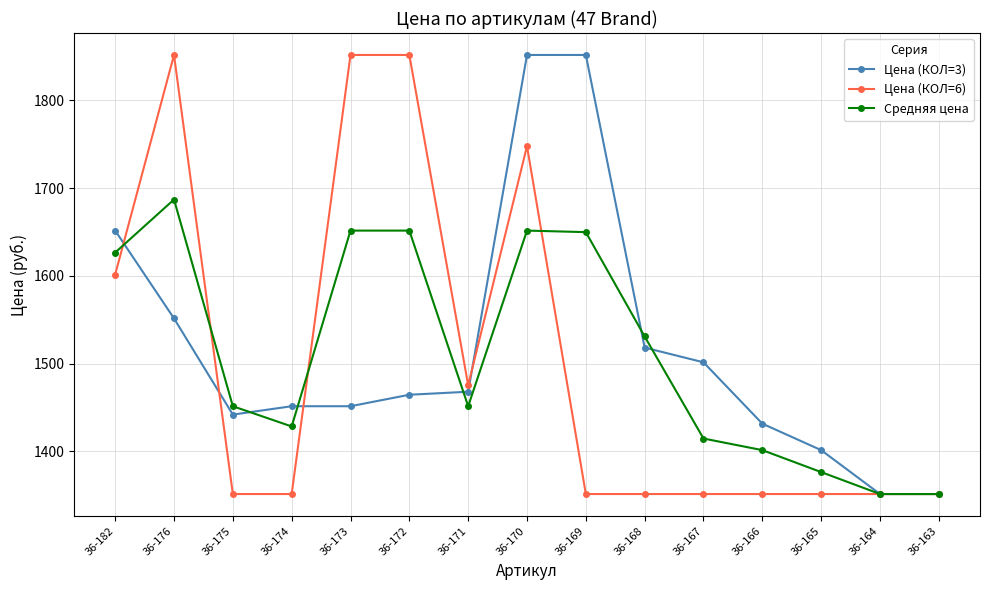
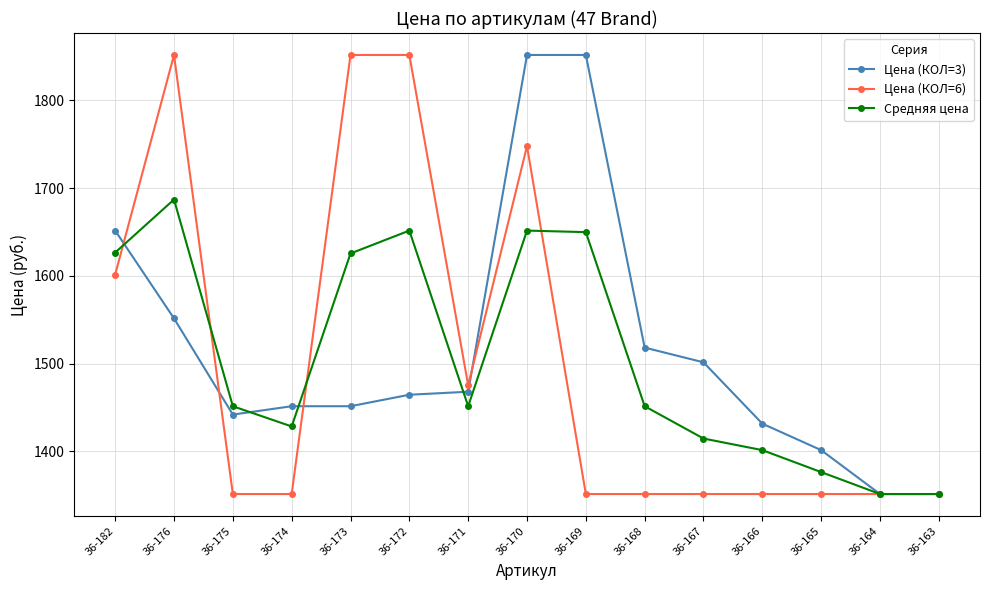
  {
    "Цена (КОЛ=3)": {
      "36-182": 1650,
      "36-176": 1550,
      "36-175": 1440,
      "36-174": 1450,
      "36-173": 1450,
      "36-172": 1460,
      "36-171": 1470,
      "36-170": 1850,
      "36-169": 1850,
      "36-168": 1520,
      "36-167": 1500,
      "36-166": 1430,
      "36-165": 1400
    },
    "Цена (КОЛ=6)": {
      "36-182": 1600,
      "36-176": 1850,
      "36-175": 1350,
      "36-174": 1350,
      "36-173": 1850,
      "36-172": 1850,
      "36-171": 1480,
      "36-170": 1750,
      "36-169": 1350,
      "36-168": 1350,
      "36-167": 1350,
      "36-166": 1350,
      "36-165": 1350
    },
    "Средняя цена": {
      "36-182": 1630,
      "36-176": 1690,
      "36-175": 1450,
      "36-174": 1430,
-     "36-173": 1650,
+     "36-173": 1630,
      "36-172": 1650,
      "36-171": 1450,
      "36-170": 1650,
      "36-169": 1650,
-     "36-168": 1530,
+     "36-168": 1450,
      "36-167": 1410,
      "36-166": 1400,
      "36-165": 1380
    }
  }
